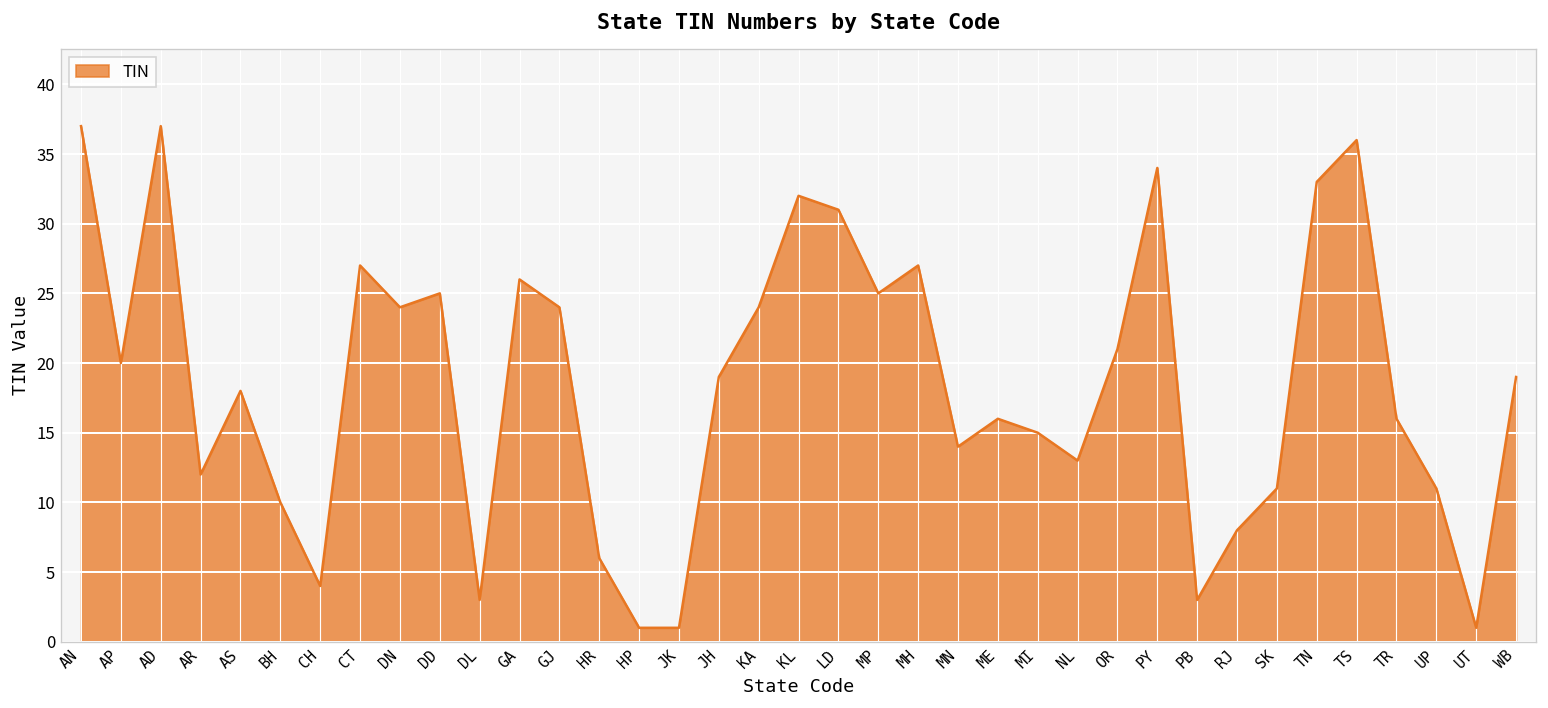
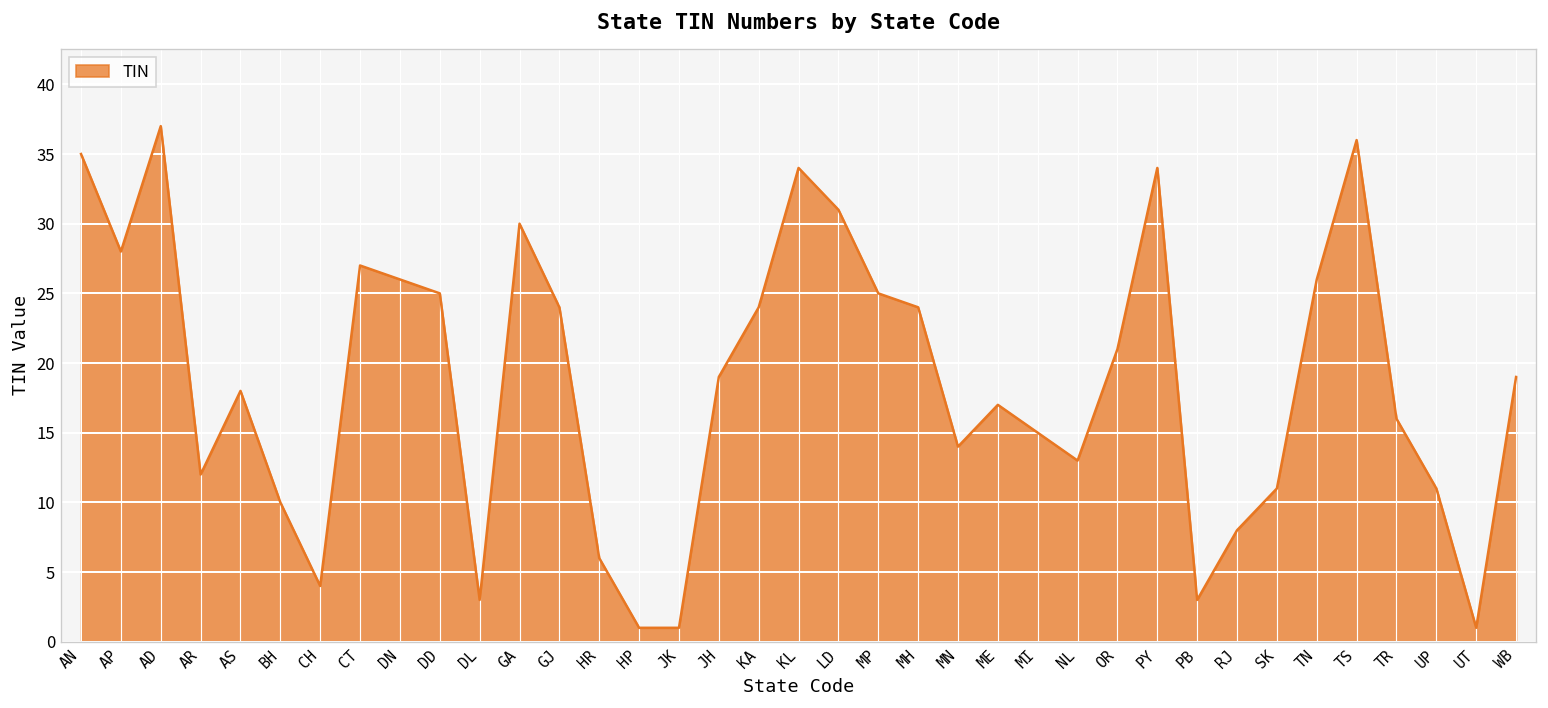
  {
-   "AN": 37,
-   "AP": 20,
+   "AN": 35,
+   "AP": 28,
    "AD": 37,
    "AR": 12,
    "AS": 18,
    "BH": 10,
    "CH": 4,
    "CT": 27,
-   "DN": 24,
+   "DN": 26,
    "DD": 25,
    "DL": 3,
-   "GA": 26,
+   "GA": 30,
    "GJ": 24,
    "HR": 6,
    "HP": 1,
    "JK": 1,
    "JH": 19,
    "KA": 24,
-   "KL": 32,
+   "KL": 34,
    "LD": 31,
    "MP": 25,
-   "MH": 27,
+   "MH": 24,
    "MN": 14,
-   "ME": 16,
+   "ME": 17,
    "MI": 15,
    "NL": 13,
    "OR": 21,
    "PY": 34,
    "PB": 3,
    "RJ": 8,
    "SK": 11,
-   "TN": 33,
+   "TN": 26,
    "TS": 36,
    "TR": 16,
    "UP": 11,
    "UT": 1,
    "WB": 19
  }
